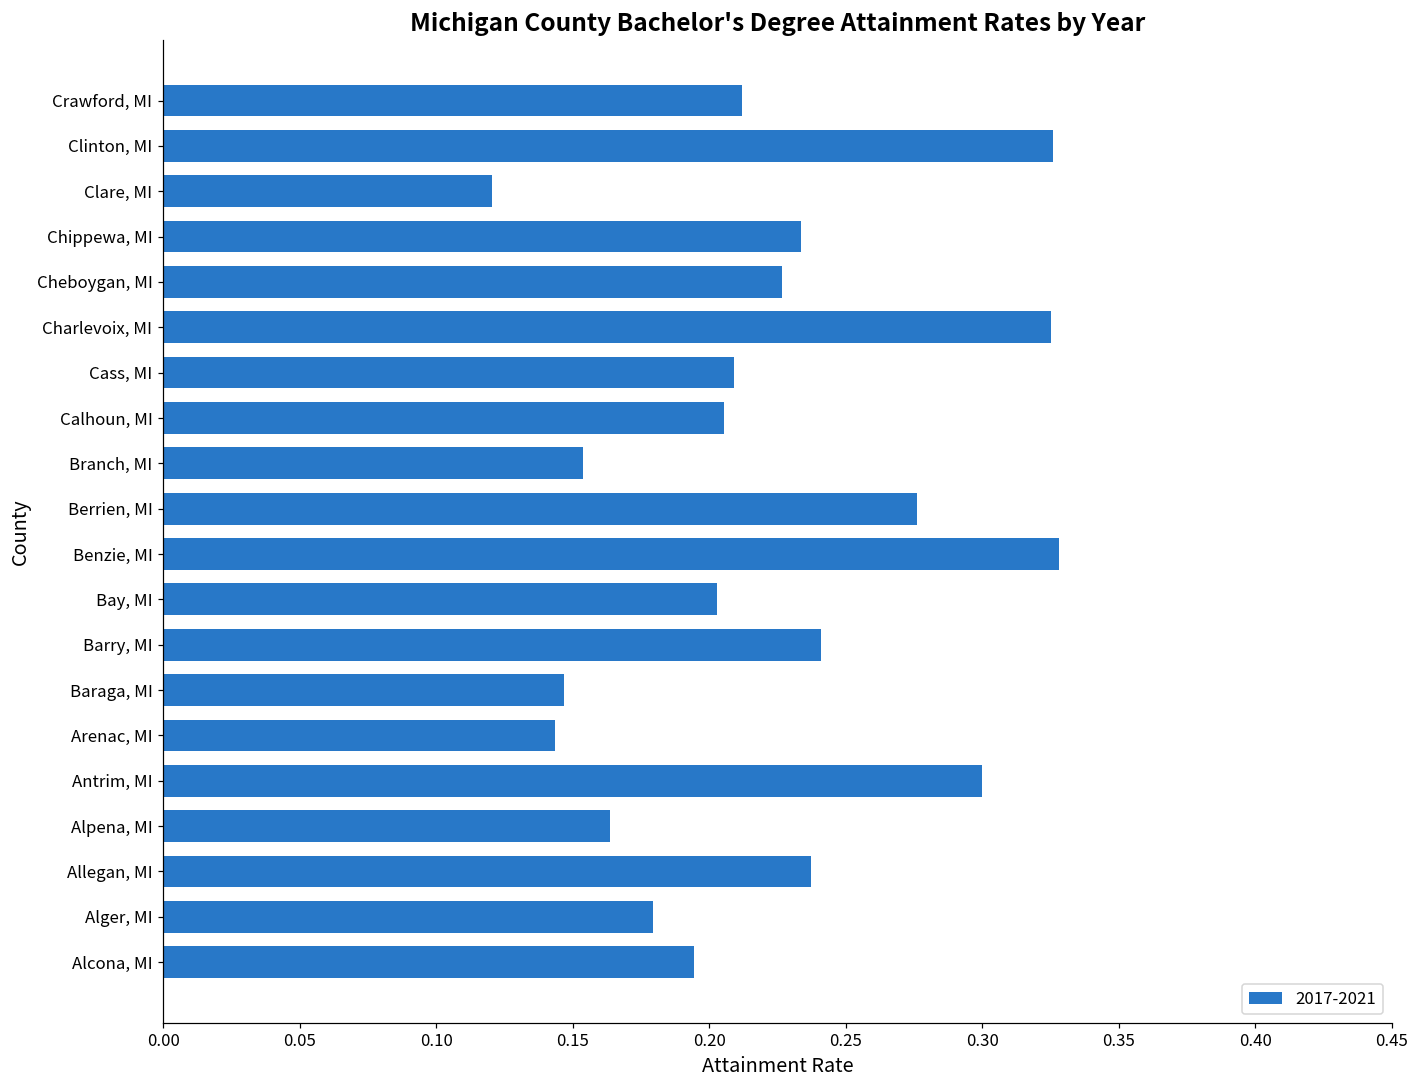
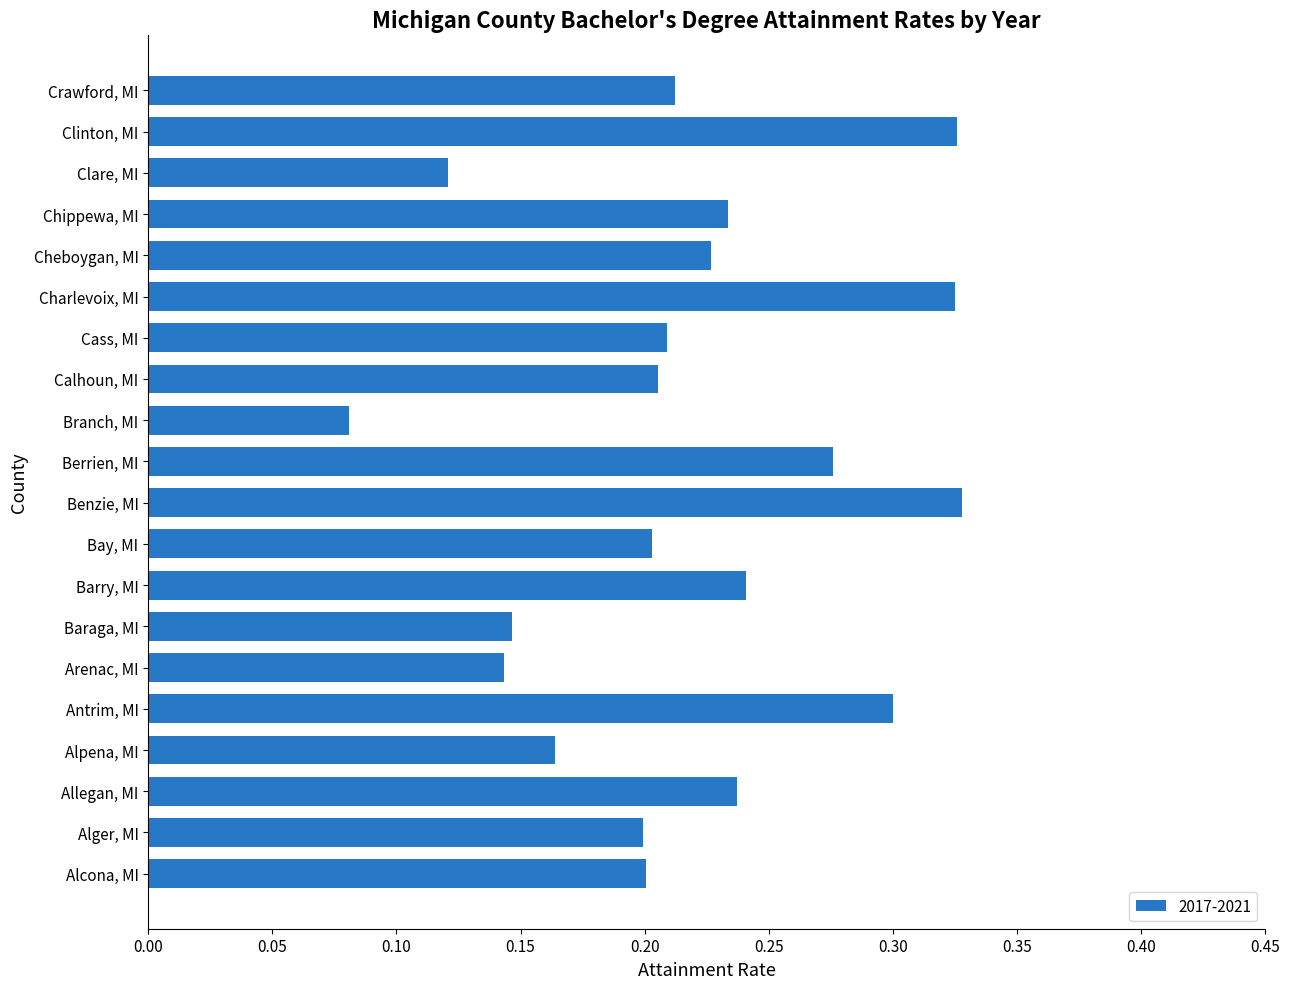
  {
    "Crawford, MI": 0.212,
    "Clinton, MI": 0.326,
    "Clare, MI": 0.121,
    "Chippewa, MI": 0.234,
    "Cheboygan, MI": 0.227,
    "Charlevoix, MI": 0.325,
    "Cass, MI": 0.209,
    "Calhoun, MI": 0.205,
-   "Branch, MI": 0.154,
+   "Branch, MI": 0.081,
    "Berrien, MI": 0.276,
    "Benzie, MI": 0.328,
    "Bay, MI": 0.203,
    "Barry, MI": 0.241,
    "Baraga, MI": 0.147,
    "Arenac, MI": 0.143,
    "Antrim, MI": 0.300,
    "Alpena, MI": 0.164,
    "Allegan, MI": 0.237,
-   "Alger, MI": 0.179,
-   "Alcona, MI": 0.194
+   "Alger, MI": 0.199,
+   "Alcona, MI": 0.200
  }
